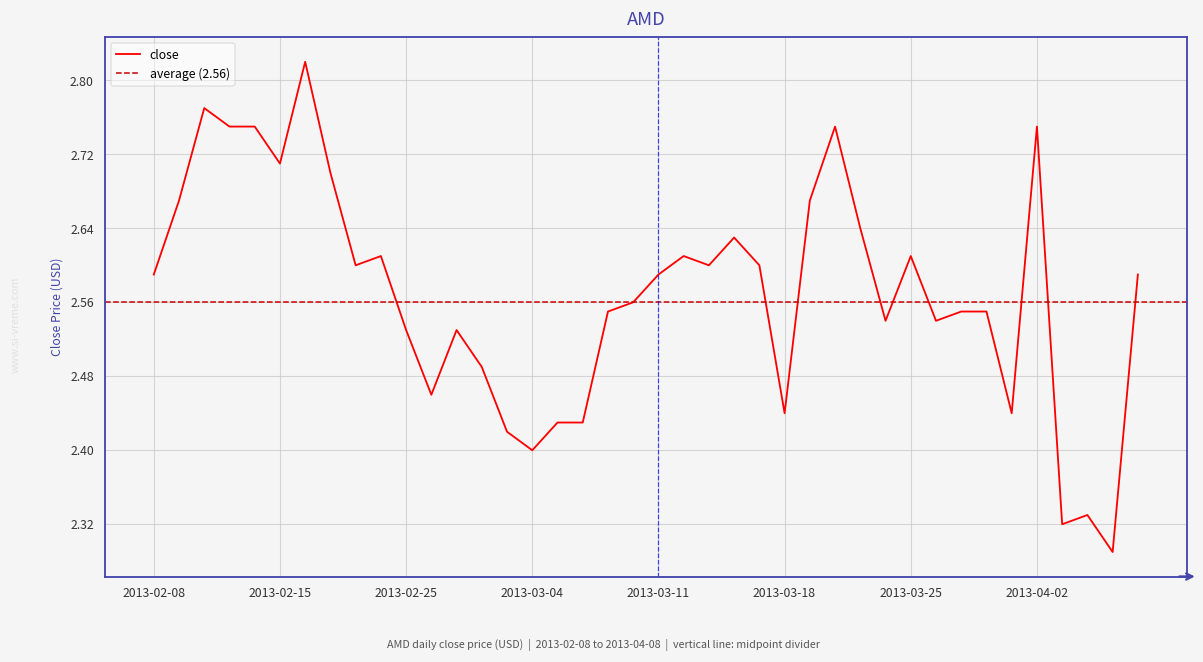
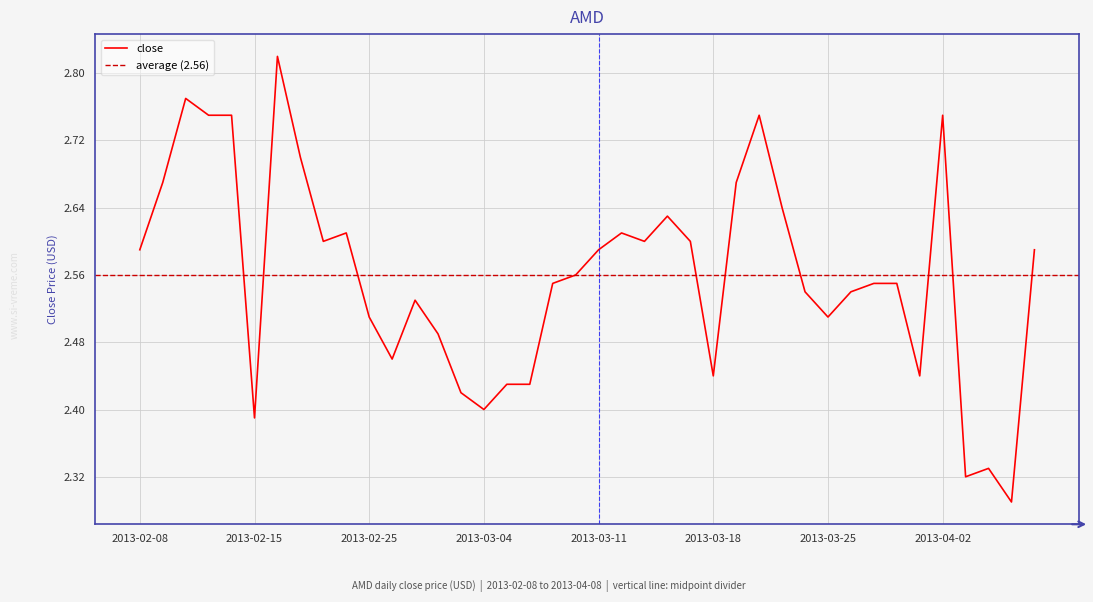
  {
    "2013-02-08": 2.59,
-   "2013-02-15": 2.71,
-   "2013-02-25": 2.53,
+   "2013-02-15": 2.39,
+   "2013-02-25": 2.51,
    "2013-03-04": 2.40,
    "2013-03-11": 2.59,
    "2013-03-18": 2.44,
-   "2013-03-25": 2.61,
+   "2013-03-25": 2.51,
    "2013-04-02": 2.75
  }
